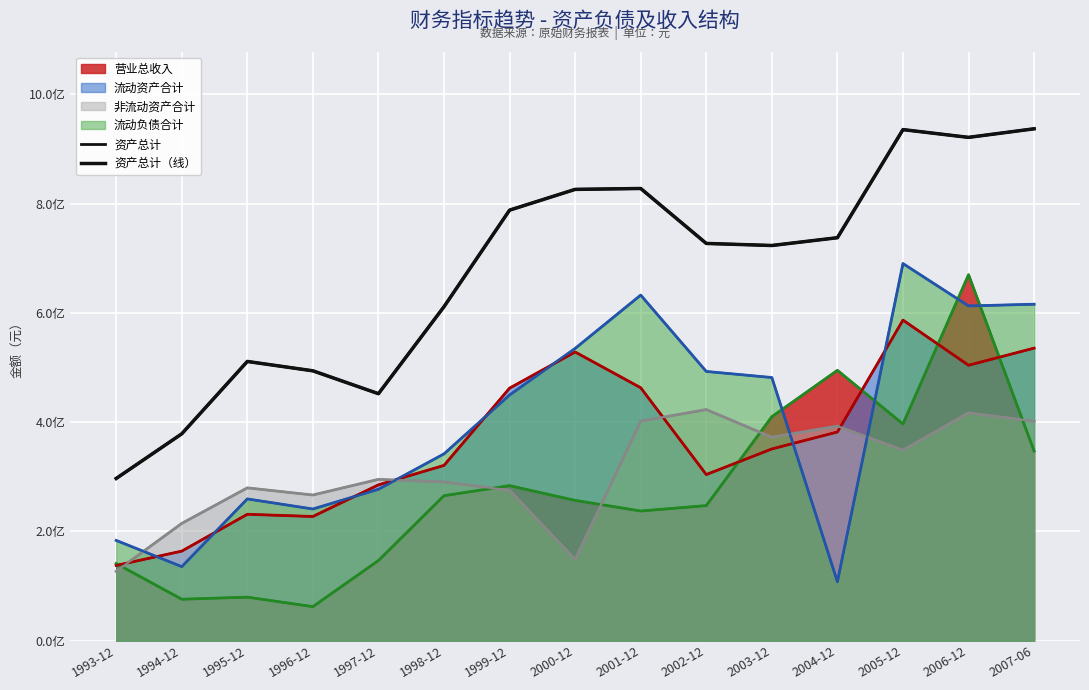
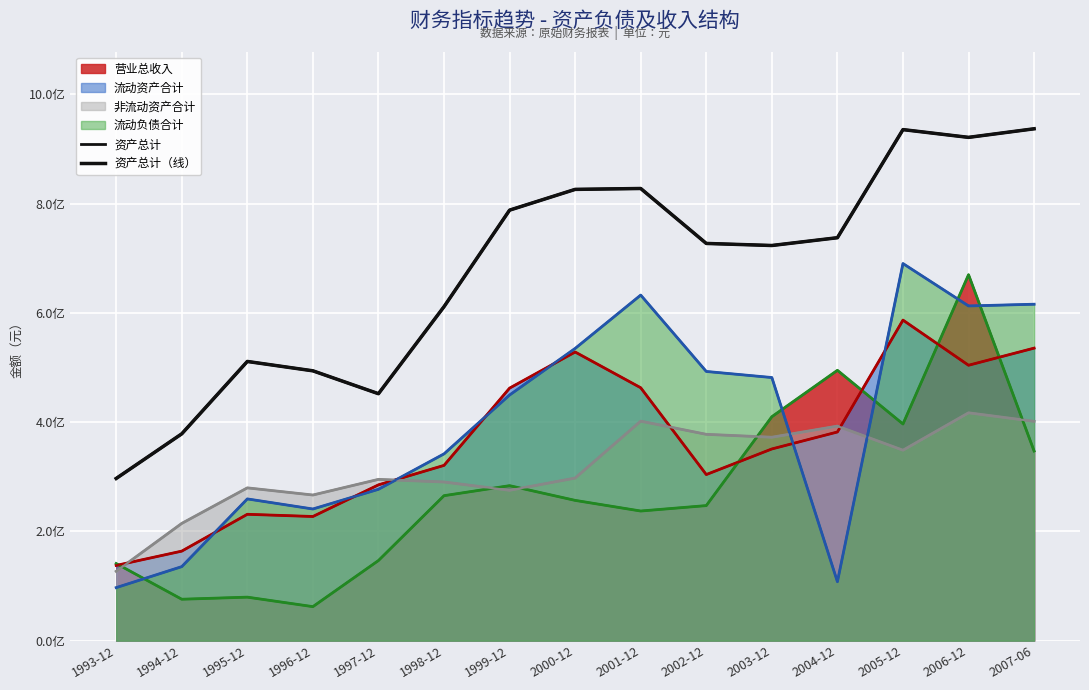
  {
    "营业总收入": {
      "1994-12": "0.8亿",
      "1995-12": "0.8亿",
      "1996-12": "0.6亿",
      "1997-12": "1.5亿",
      "1998-12": "2.7亿",
      "1999-12": "2.8亿",
      "2000-12": "2.6亿",
      "2001-12": "2.4亿",
      "2002-12": "2.5亿",
      "2003-12": "4.1亿",
      "2004-12": "4.9亿",
      "2005-12": "4.0亿",
      "2006-12": "6.7亿",
      "2007-06": "3.5亿"
    },
    "流动资产合计": {
      "1994-12": "1.6亿",
      "1995-12": "2.3亿",
      "1996-12": "2.3亿",
      "1997-12": "2.9亿",
      "1998-12": "3.2亿",
      "1999-12": "4.6亿",
      "2000-12": "5.3亿",
      "2001-12": "4.6亿",
      "2002-12": "3.0亿",
      "2003-12": "3.5亿",
      "2004-12": "3.8亿",
      "2005-12": "5.9亿",
      "2006-12": "5.0亿",
      "2007-06": "5.4亿"
    },
    "非流动资产合计": {
      "1993-12": "1.3亿",
      "1994-12": "2.1亿",
      "1995-12": "2.8亿",
      "1996-12": "2.7亿",
      "1997-12": "3.0亿",
      "1998-12": "2.9亿",
      "1999-12": "2.8亿",
-     "2000-12": "1.5亿",
+     "2000-12": "3.0亿",
      "2001-12": "4.0亿",
-     "2002-12": "4.2亿",
+     "2002-12": "3.8亿",
      "2003-12": "3.7亿",
      "2004-12": "3.9亿",
      "2005-12": "3.5亿",
      "2006-12": "4.2亿",
      "2007-06": "4.0亿"
    },
    "流动负债合计": {
-     "1993-12": "1.8亿",
+     "1993-12": "1.0亿",
      "1994-12": "1.4亿",
      "1995-12": "2.6亿",
      "1996-12": "2.4亿",
      "1997-12": "2.8亿",
      "1998-12": "3.4亿",
      "1999-12": "4.5亿",
      "2000-12": "5.4亿",
      "2001-12": "6.3亿",
      "2002-12": "4.9亿",
      "2003-12": "4.8亿",
      "2004-12": "1.1亿",
      "2005-12": "6.9亿",
      "2006-12": "6.1亿",
      "2007-06": "6.2亿"
    },
    "资产总计（线）": {
      "1993-12": "3.0亿",
      "1994-12": "3.8亿",
      "1995-12": "5.1亿",
      "1996-12": "4.9亿",
      "1997-12": "4.5亿",
      "1998-12": "6.1亿",
      "1999-12": "7.9亿",
      "2000-12": "8.3亿",
      "2001-12": "8.3亿",
      "2002-12": "7.3亿",
      "2003-12": "7.2亿",
      "2004-12": "7.4亿",
      "2005-12": "9.4亿",
      "2006-12": "9.2亿",
      "2007-06": "9.4亿"
    }
  }
